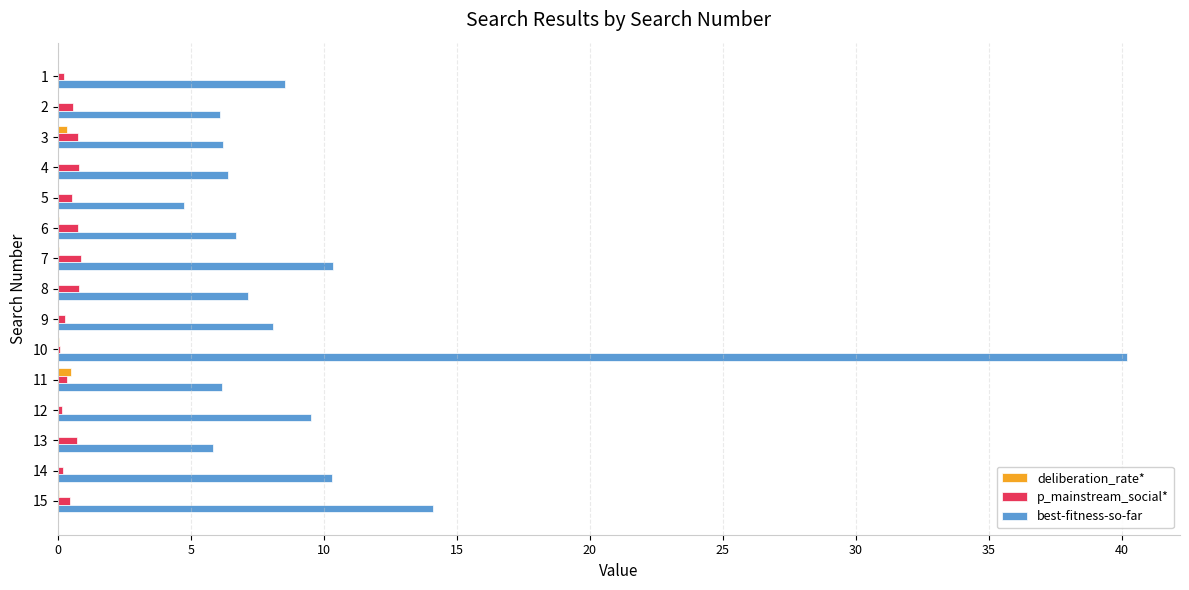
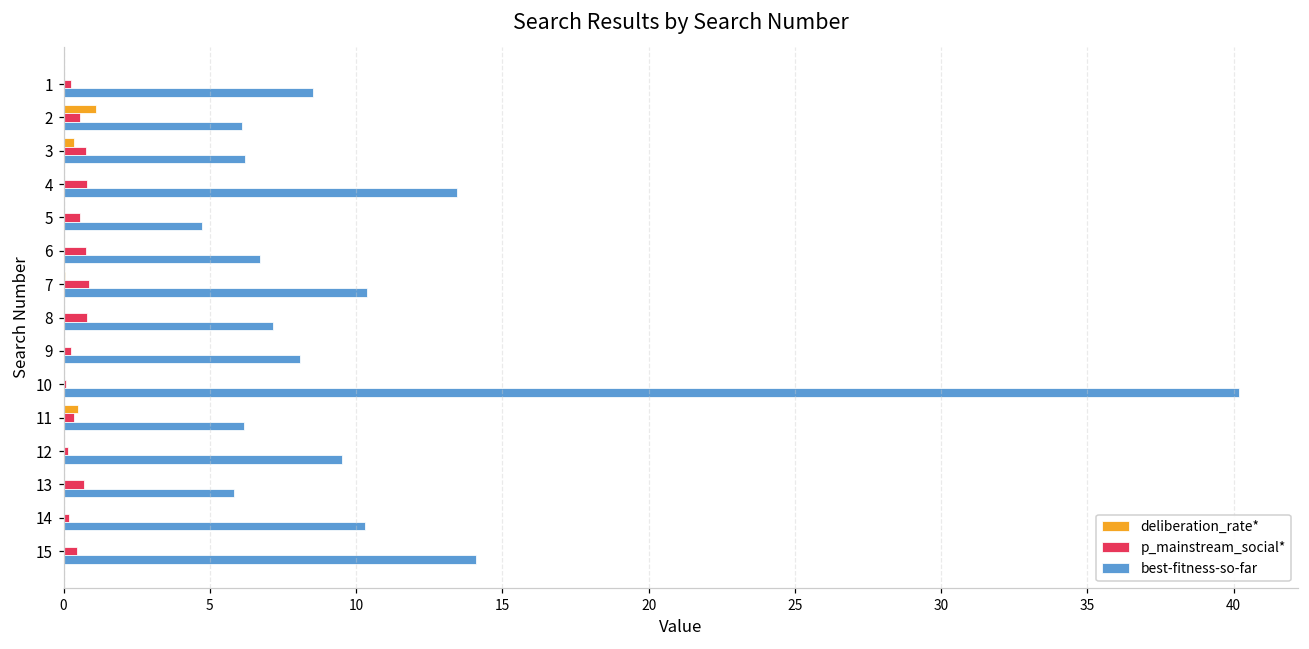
  {
    "deliberation_rate*": {
-     "2": 0.0,
+     "2": 1.1,
      "3": 0.3,
      "11": 0.5
    },
    "p_mainstream_social*": {
      "1": 0.2,
      "2": 0.6,
      "3": 0.8,
      "4": 0.8,
      "5": 0.6,
      "6": 0.8,
      "7": 0.9,
      "8": 0.8,
      "9": 0.3,
      "11": 0.4,
      "12": 0.2,
      "13": 0.7,
      "14": 0.2,
      "15": 0.5
    },
    "best-fitness-so-far": {
      "1": 8.5,
      "2": 6.1,
      "3": 6.2,
-     "4": 6.4,
+     "4": 13.4,
      "5": 4.7,
      "6": 6.7,
      "7": 10.4,
      "8": 7.1,
      "9": 8.1,
      "10": 40.2,
      "11": 6.2,
      "12": 9.5,
      "13": 5.8,
      "14": 10.3,
      "15": 14.1
    }
  }
